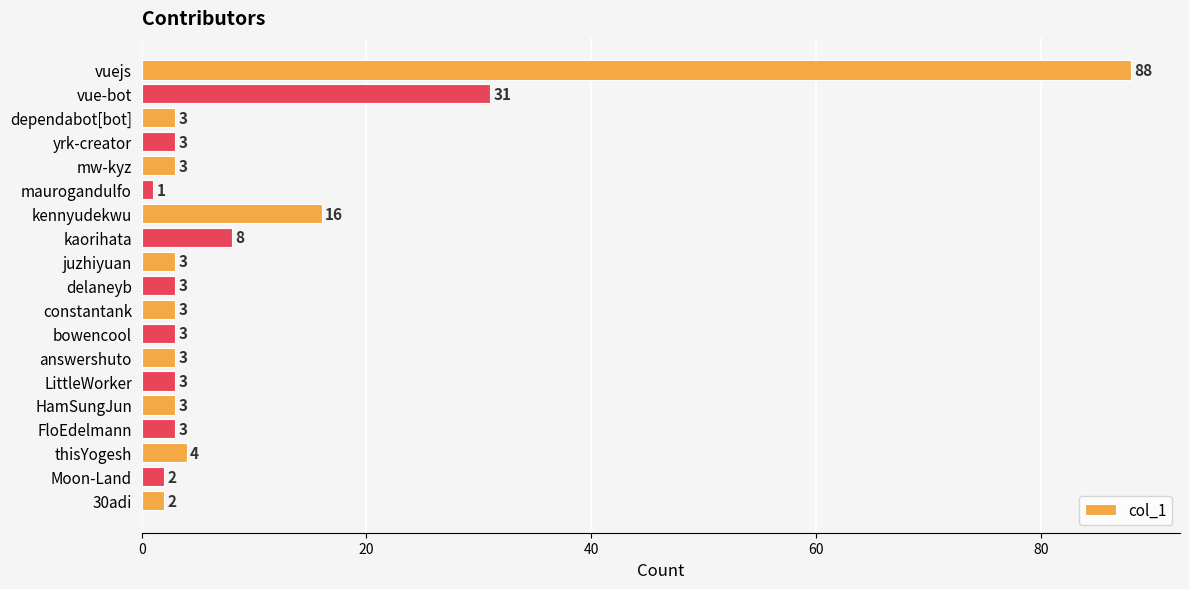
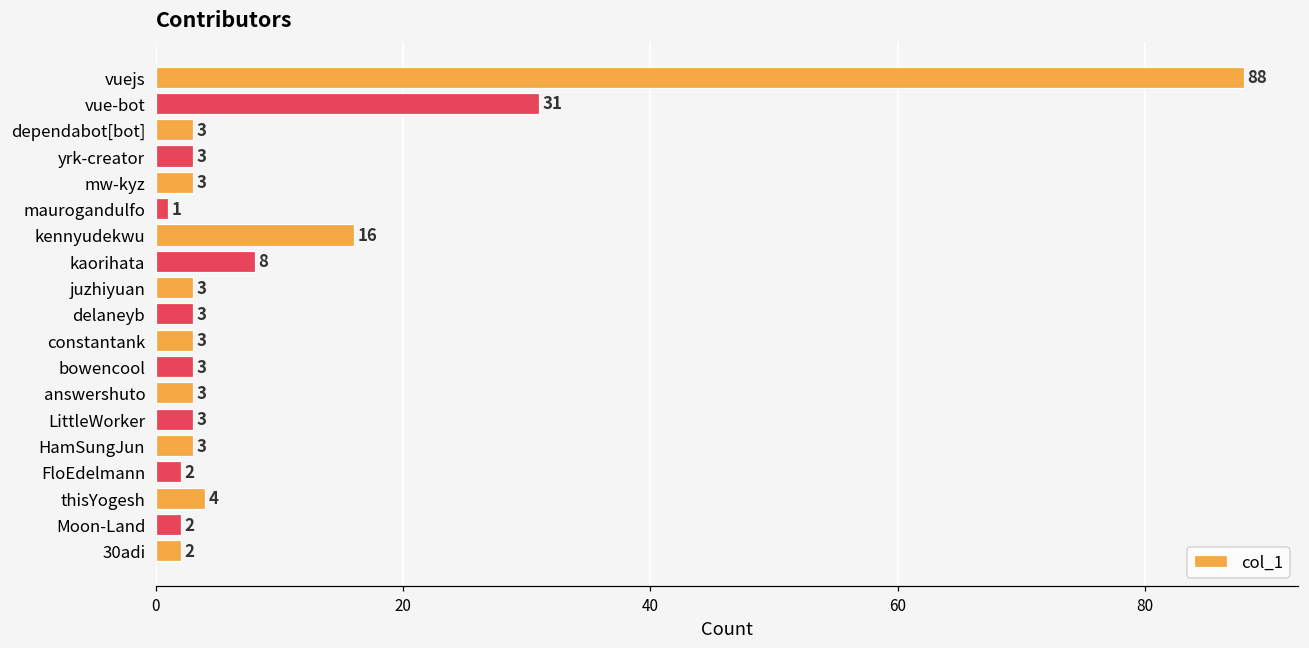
  {
    "vuejs": 88,
    "vue-bot": 31,
    "dependabot[bot]": 3,
    "yrk-creator": 3,
    "mw-kyz": 3,
    "maurogandulfo": 1,
    "kennyudekwu": 16,
    "kaorihata": 8,
    "juzhiyuan": 3,
    "delaneyb": 3,
    "constantank": 3,
    "bowencool": 3,
    "answershuto": 3,
    "LittleWorker": 3,
    "HamSungJun": 3,
-   "FloEdelmann": 3,
+   "FloEdelmann": 2,
    "thisYogesh": 4,
    "Moon-Land": 2,
    "30adi": 2
  }
